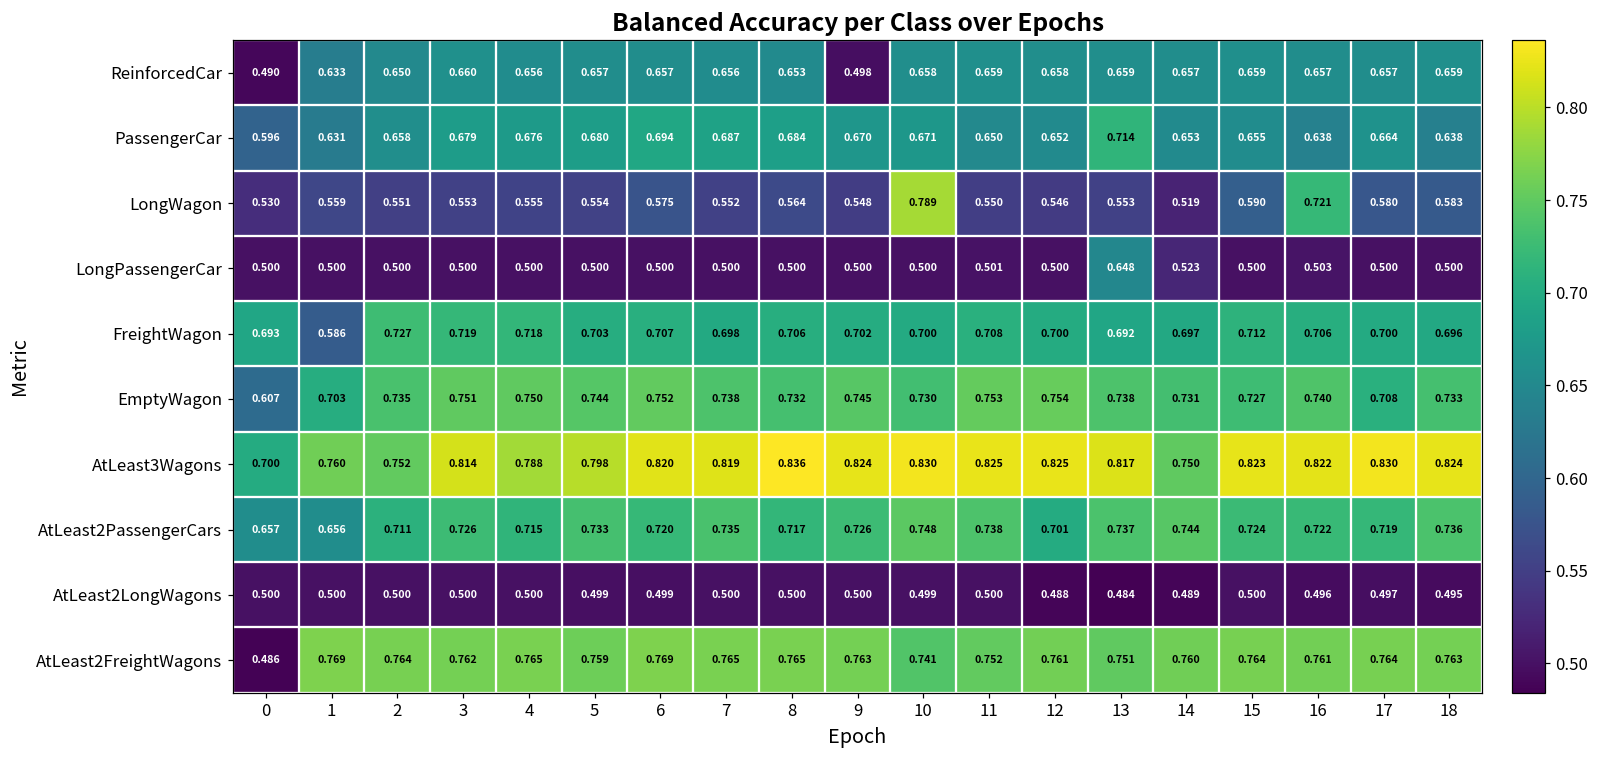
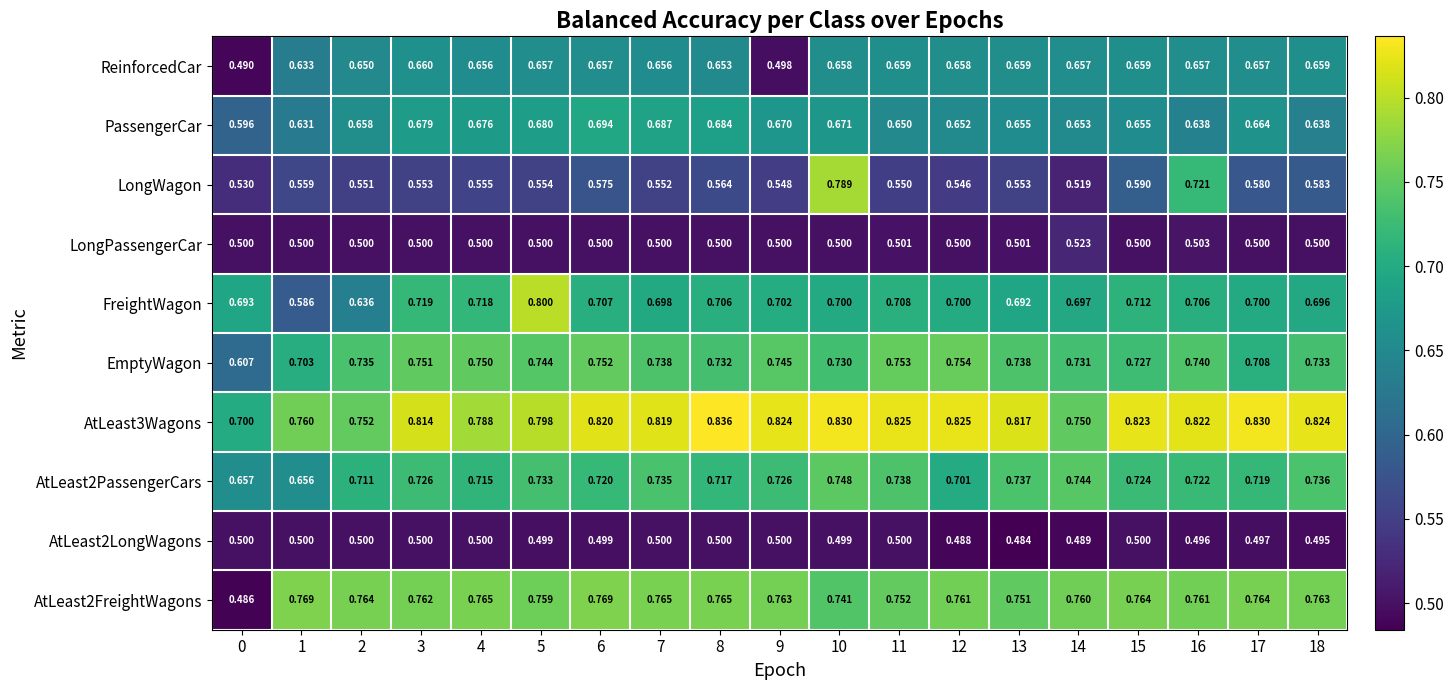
  {
    "ReinforcedCar": {
      "0": 0.490,
      "1": 0.633,
      "2": 0.650,
      "3": 0.660,
      "4": 0.656,
      "5": 0.657,
      "6": 0.657,
      "7": 0.656,
      "8": 0.653,
      "9": 0.498,
      "10": 0.658,
      "11": 0.659,
      "12": 0.658,
      "13": 0.659,
      "14": 0.657,
      "15": 0.659,
      "16": 0.657,
      "17": 0.657,
      "18": 0.659
    },
    "PassengerCar": {
      "0": 0.596,
      "1": 0.631,
      "2": 0.658,
      "3": 0.679,
      "4": 0.676,
      "5": 0.680,
      "6": 0.694,
      "7": 0.687,
      "8": 0.684,
      "9": 0.670,
      "10": 0.671,
      "11": 0.650,
      "12": 0.652,
-     "13": 0.714,
+     "13": 0.655,
      "14": 0.653,
      "15": 0.655,
      "16": 0.638,
      "17": 0.664,
      "18": 0.638
    },
    "LongWagon": {
      "0": 0.530,
      "1": 0.559,
      "2": 0.551,
      "3": 0.553,
      "4": 0.555,
      "5": 0.554,
      "6": 0.575,
      "7": 0.552,
      "8": 0.564,
      "9": 0.548,
      "10": 0.789,
      "11": 0.550,
      "12": 0.546,
      "13": 0.553,
      "14": 0.519,
      "15": 0.590,
      "16": 0.721,
      "17": 0.580,
      "18": 0.583
    },
    "LongPassengerCar": {
      "0": 0.500,
      "1": 0.500,
      "2": 0.500,
      "3": 0.500,
      "4": 0.500,
      "5": 0.500,
      "6": 0.500,
      "7": 0.500,
      "8": 0.500,
      "9": 0.500,
      "10": 0.500,
      "11": 0.501,
      "12": 0.500,
-     "13": 0.648,
+     "13": 0.501,
      "14": 0.523,
      "15": 0.500,
      "16": 0.503,
      "17": 0.500,
      "18": 0.500
    },
    "FreightWagon": {
      "0": 0.693,
      "1": 0.586,
-     "2": 0.727,
+     "2": 0.636,
      "3": 0.719,
      "4": 0.718,
-     "5": 0.703,
+     "5": 0.800,
      "6": 0.707,
      "7": 0.698,
      "8": 0.706,
      "9": 0.702,
      "10": 0.700,
      "11": 0.708,
      "12": 0.700,
      "13": 0.692,
      "14": 0.697,
      "15": 0.712,
      "16": 0.706,
      "17": 0.700,
      "18": 0.696
    },
    "EmptyWagon": {
      "0": 0.607,
      "1": 0.703,
      "2": 0.735,
      "3": 0.751,
      "4": 0.750,
      "5": 0.744,
      "6": 0.752,
      "7": 0.738,
      "8": 0.732,
      "9": 0.745,
      "10": 0.730,
      "11": 0.753,
      "12": 0.754,
      "13": 0.738,
      "14": 0.731,
      "15": 0.727,
      "16": 0.740,
      "17": 0.708,
      "18": 0.733
    },
    "AtLeast3Wagons": {
      "0": 0.700,
      "1": 0.760,
      "2": 0.752,
      "3": 0.814,
      "4": 0.788,
      "5": 0.798,
      "6": 0.820,
      "7": 0.819,
      "8": 0.836,
      "9": 0.824,
      "10": 0.830,
      "11": 0.825,
      "12": 0.825,
      "13": 0.817,
      "14": 0.750,
      "15": 0.823,
      "16": 0.822,
      "17": 0.830,
      "18": 0.824
    },
    "AtLeast2PassengerCars": {
      "0": 0.657,
      "1": 0.656,
      "2": 0.711,
      "3": 0.726,
      "4": 0.715,
      "5": 0.733,
      "6": 0.720,
      "7": 0.735,
      "8": 0.717,
      "9": 0.726,
      "10": 0.748,
      "11": 0.738,
      "12": 0.701,
      "13": 0.737,
      "14": 0.744,
      "15": 0.724,
      "16": 0.722,
      "17": 0.719,
      "18": 0.736
    },
    "AtLeast2LongWagons": {
      "0": 0.500,
      "1": 0.500,
      "2": 0.500,
      "3": 0.500,
      "4": 0.500,
      "5": 0.499,
      "6": 0.499,
      "7": 0.500,
      "8": 0.500,
      "9": 0.500,
      "10": 0.499,
      "11": 0.500,
      "12": 0.488,
      "13": 0.484,
      "14": 0.489,
      "15": 0.500,
      "16": 0.496,
      "17": 0.497,
      "18": 0.495
    },
    "AtLeast2FreightWagons": {
      "0": 0.486,
      "1": 0.769,
      "2": 0.764,
      "3": 0.762,
      "4": 0.765,
      "5": 0.759,
      "6": 0.769,
      "7": 0.765,
      "8": 0.765,
      "9": 0.763,
      "10": 0.741,
      "11": 0.752,
      "12": 0.761,
      "13": 0.751,
      "14": 0.760,
      "15": 0.764,
      "16": 0.761,
      "17": 0.764,
      "18": 0.763
    }
  }
